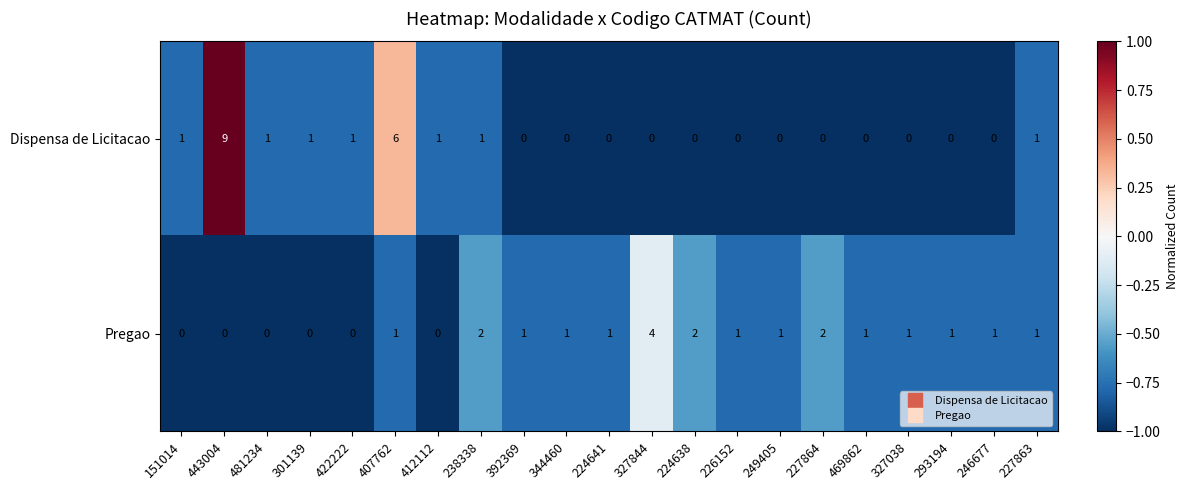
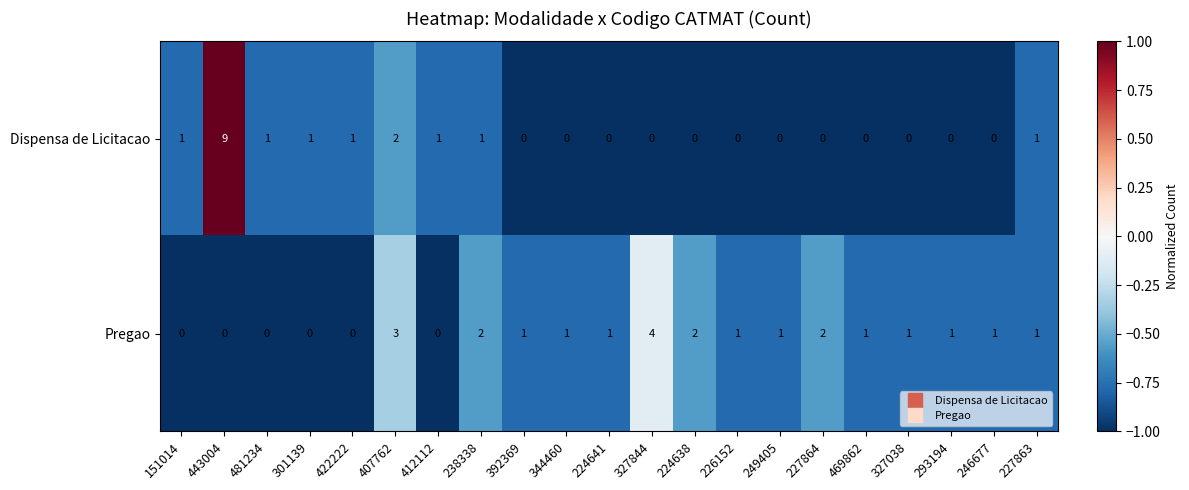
  {
    "Dispensa de Licitacao": {
      "151014": 1,
      "443004": 9,
      "481234": 1,
      "301139": 1,
      "422222": 1,
-     "407762": 6,
+     "407762": 2,
      "412112": 1,
      "238338": 1,
      "392369": 0,
      "344460": 0,
      "224641": 0,
      "327844": 0,
      "224638": 0,
      "226152": 0,
      "249405": 0,
      "227864": 0,
      "469862": 0,
      "327038": 0,
      "293194": 0,
      "246677": 0,
      "227863": 1
    },
    "Pregao": {
      "151014": 0,
      "443004": 0,
      "481234": 0,
      "301139": 0,
      "422222": 0,
-     "407762": 1,
+     "407762": 3,
      "412112": 0,
      "238338": 2,
      "392369": 1,
      "344460": 1,
      "224641": 1,
      "327844": 4,
      "224638": 2,
      "226152": 1,
      "249405": 1,
      "227864": 2,
      "469862": 1,
      "327038": 1,
      "293194": 1,
      "246677": 1,
      "227863": 1
    }
  }
